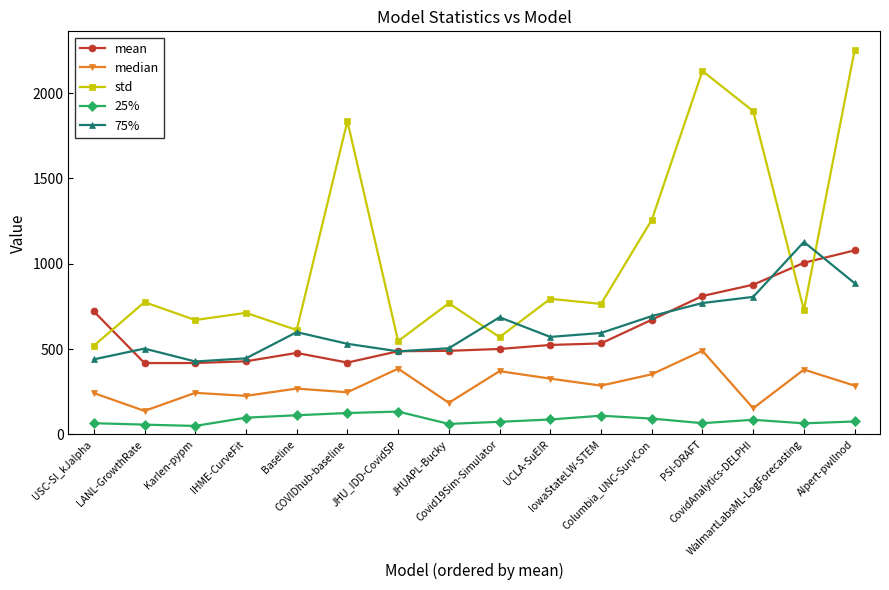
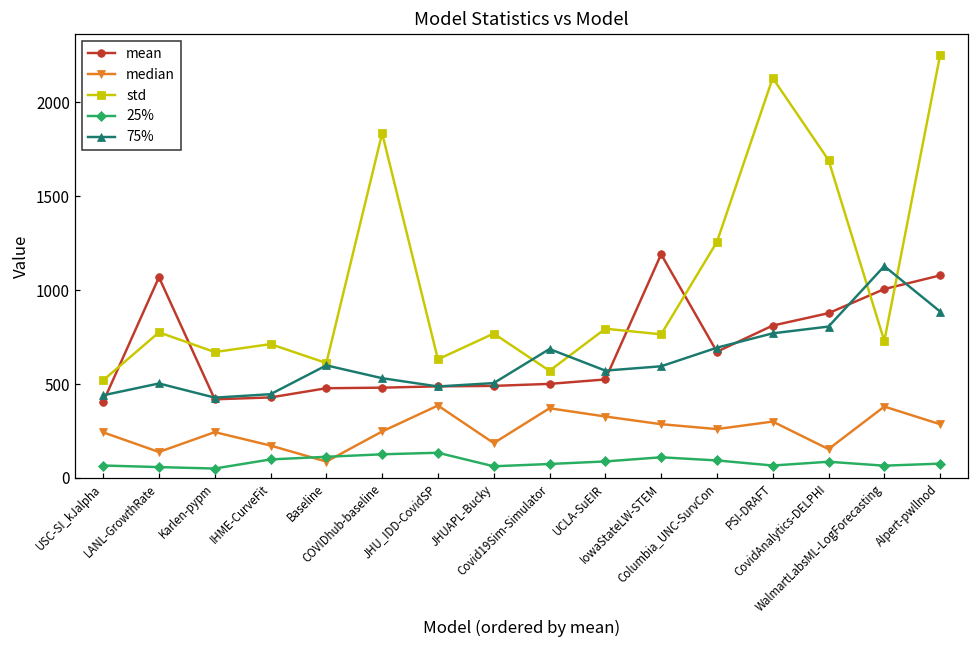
  {
    "mean": {
-     "USC-SI_kJalpha": 720,
-     "LANL-GrowthRate": 420,
+     "USC-SI_kJalpha": 400,
+     "LANL-GrowthRate": 1070,
      "IHME-CurveFit": 430,
      "Baseline": 480,
-     "COVIDhub-baseline": 420,
+     "COVIDhub-baseline": 480,
      "Covid19Sim-Simulator": 500,
      "UCLA-SuEIR": 520,
-     "IowaStateLW-STEM": 530,
+     "IowaStateLW-STEM": 1190,
      "Columbia_UNC-SurvCon": 670,
      "PSI-DRAFT": 810,
      "CovidAnalytics-DELPHI": 880,
      "WalmartLabsML-LogForecasting": 1010,
      "AIpert-pwllnod": 1080
    },
    "median": {
      "USC-SI_kJalpha": 240,
      "LANL-GrowthRate": 140,
      "Karlen-pypm": 240,
-     "IHME-CurveFit": 230,
-     "Baseline": 270,
+     "IHME-CurveFit": 170,
+     "Baseline": 90,
      "COVIDhub-baseline": 250,
      "JHU_IDD-CovidSP": 390,
      "JHUAPL-Bucky": 190,
      "Covid19Sim-Simulator": 370,
      "UCLA-SuEIR": 330,
      "IowaStateLW-STEM": 290,
-     "Columbia_UNC-SurvCon": 350,
-     "PSI-DRAFT": 490,
+     "Columbia_UNC-SurvCon": 260,
+     "PSI-DRAFT": 300,
      "CovidAnalytics-DELPHI": 150,
      "WalmartLabsML-LogForecasting": 380,
      "AIpert-pwllnod": 290
    },
    "std": {
      "USC-SI_kJalpha": 520,
      "LANL-GrowthRate": 780,
      "Karlen-pypm": 670,
      "IHME-CurveFit": 710,
      "COVIDhub-baseline": 1840,
-     "JHU_IDD-CovidSP": 550,
+     "JHU_IDD-CovidSP": 630,
      "JHUAPL-Bucky": 770,
      "Covid19Sim-Simulator": 570,
      "UCLA-SuEIR": 790,
      "IowaStateLW-STEM": 760,
      "Columbia_UNC-SurvCon": 1260,
      "PSI-DRAFT": 2130,
-     "CovidAnalytics-DELPHI": 1890,
+     "CovidAnalytics-DELPHI": 1690,
      "WalmartLabsML-LogForecasting": 730,
      "AIpert-pwllnod": 2250
    }
  }
